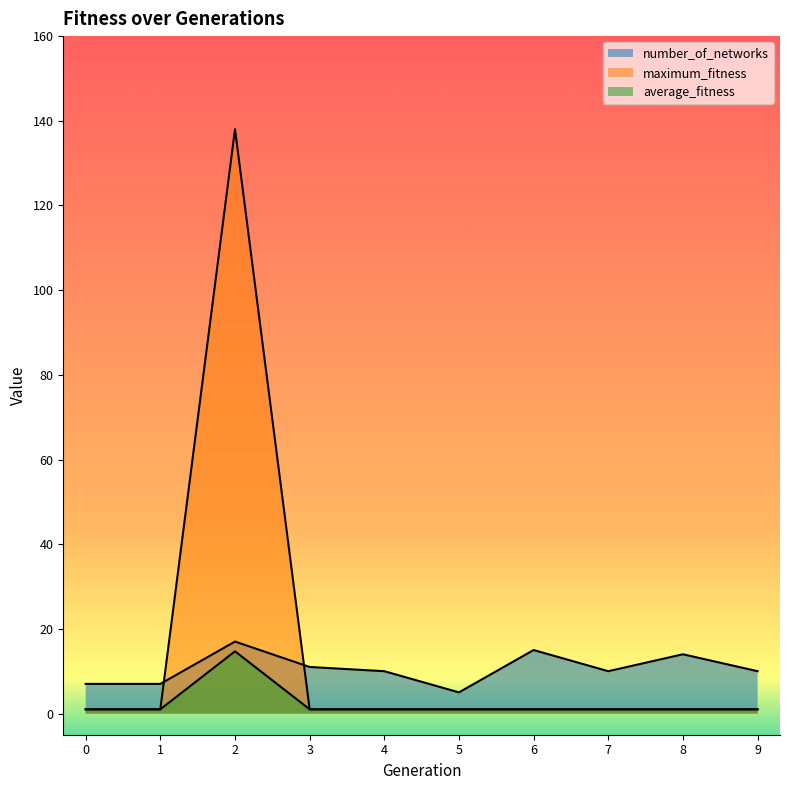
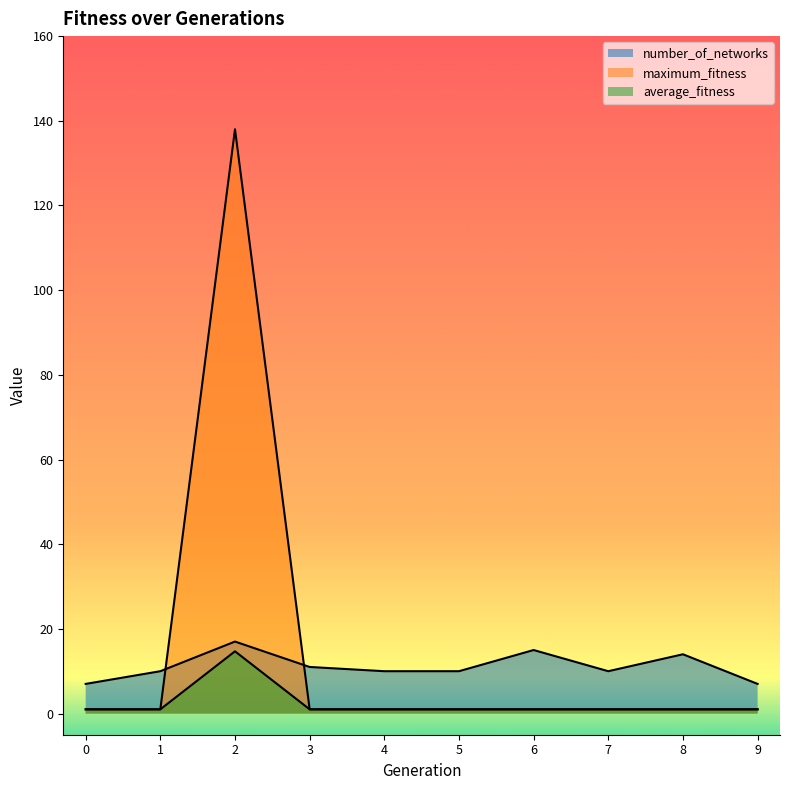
  {
    "number_of_networks": {
      "0": 7,
-     "1": 7,
+     "1": 10,
      "2": 17,
      "3": 11,
      "4": 10,
-     "5": 5,
+     "5": 10,
      "6": 15,
      "7": 10,
      "8": 14,
-     "9": 10
+     "9": 7
    },
    "maximum_fitness": {
      "2": 138
    },
    "average_fitness": {
      "2": 15
    }
  }
